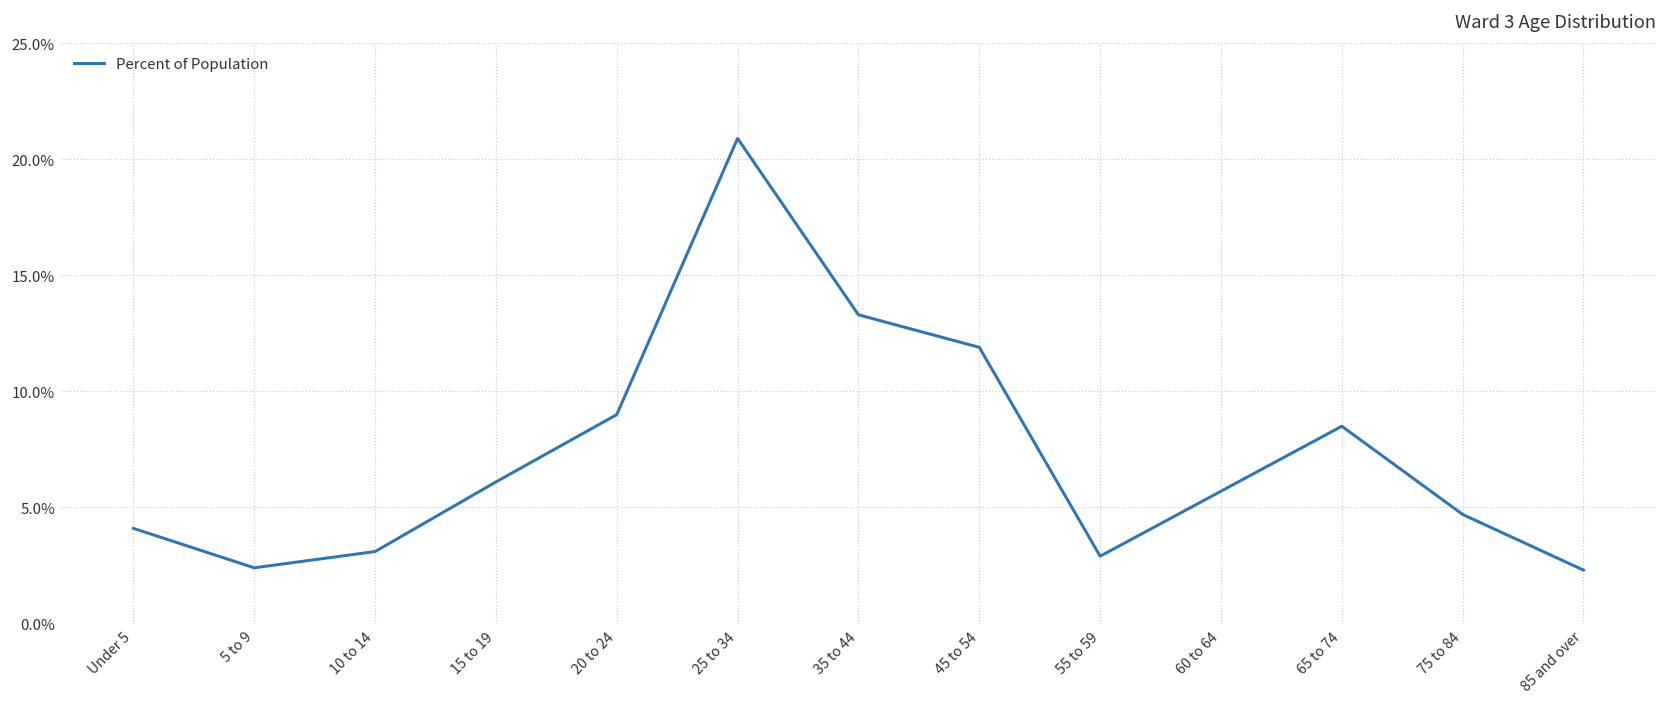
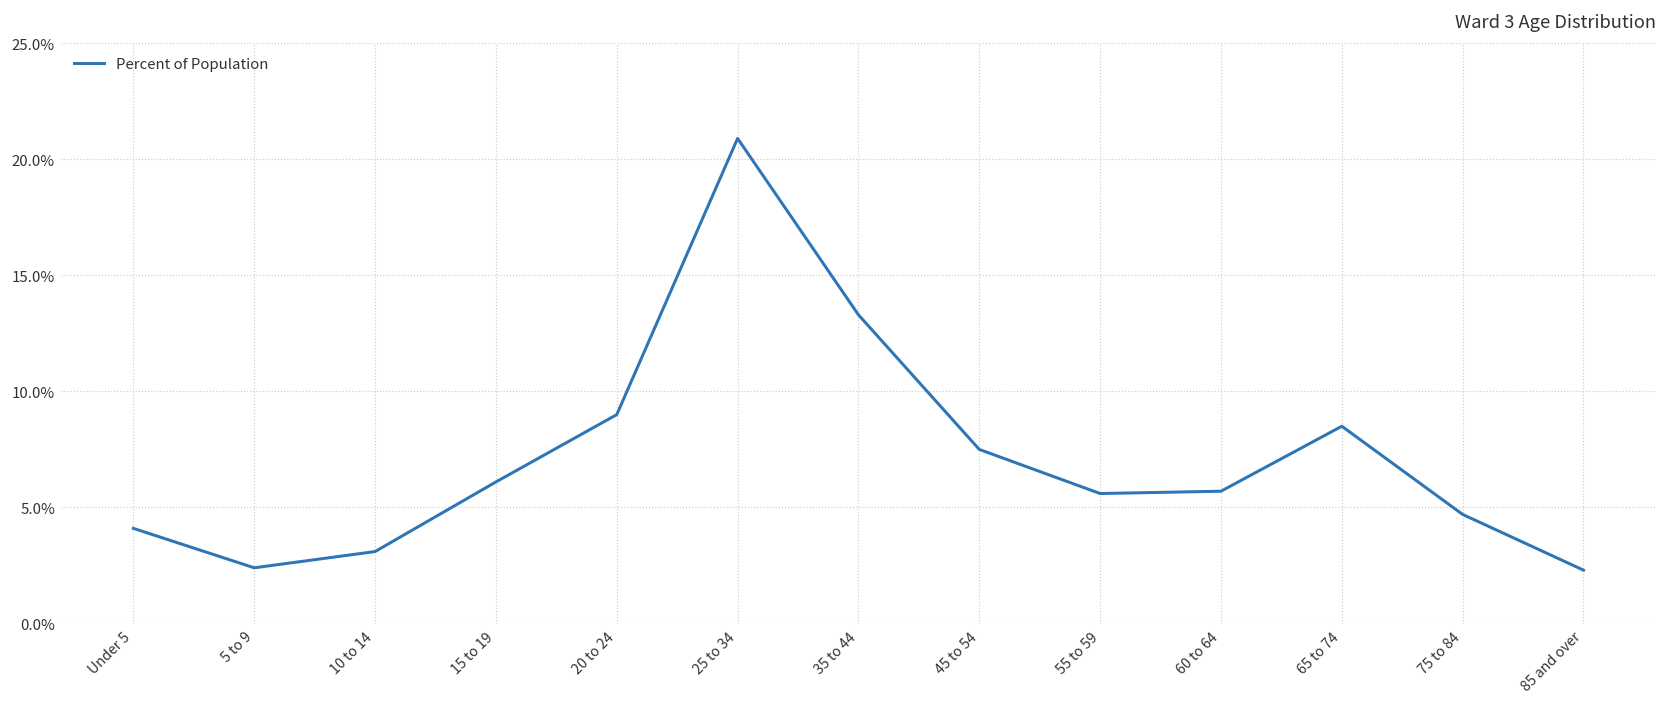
  {
    "Under 5": "4.1%",
    "5 to 9": "2.4%",
    "10 to 14": "3.1%",
    "15 to 19": "6.1%",
    "20 to 24": "9.0%",
    "25 to 34": "20.9%",
    "35 to 44": "13.3%",
-   "45 to 54": "11.9%",
-   "55 to 59": "2.9%",
+   "45 to 54": "7.5%",
+   "55 to 59": "5.6%",
    "60 to 64": "5.7%",
    "65 to 74": "8.5%",
    "75 to 84": "4.7%",
    "85 and over": "2.3%"
  }
